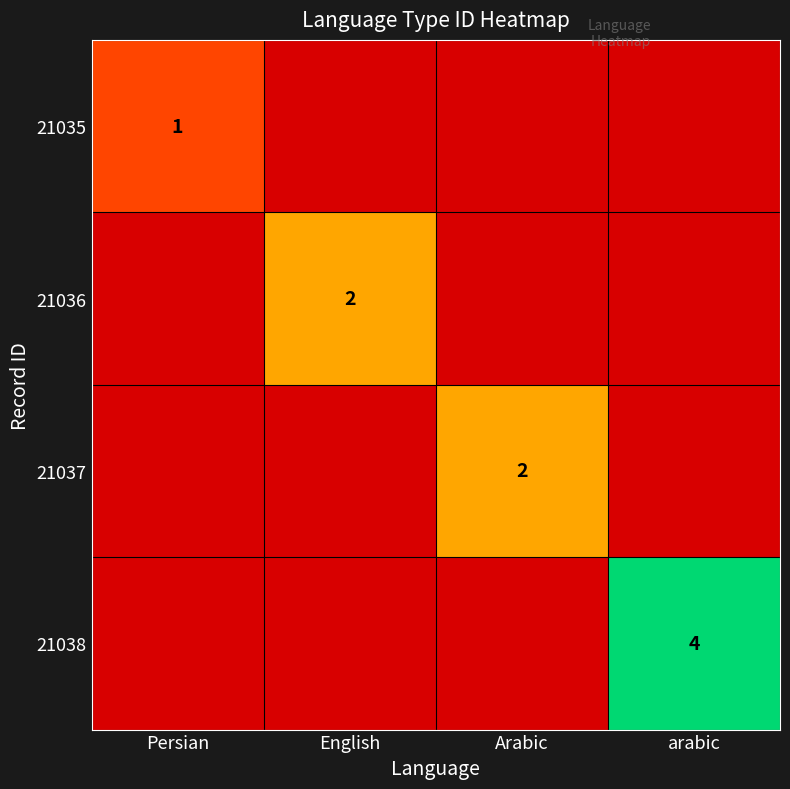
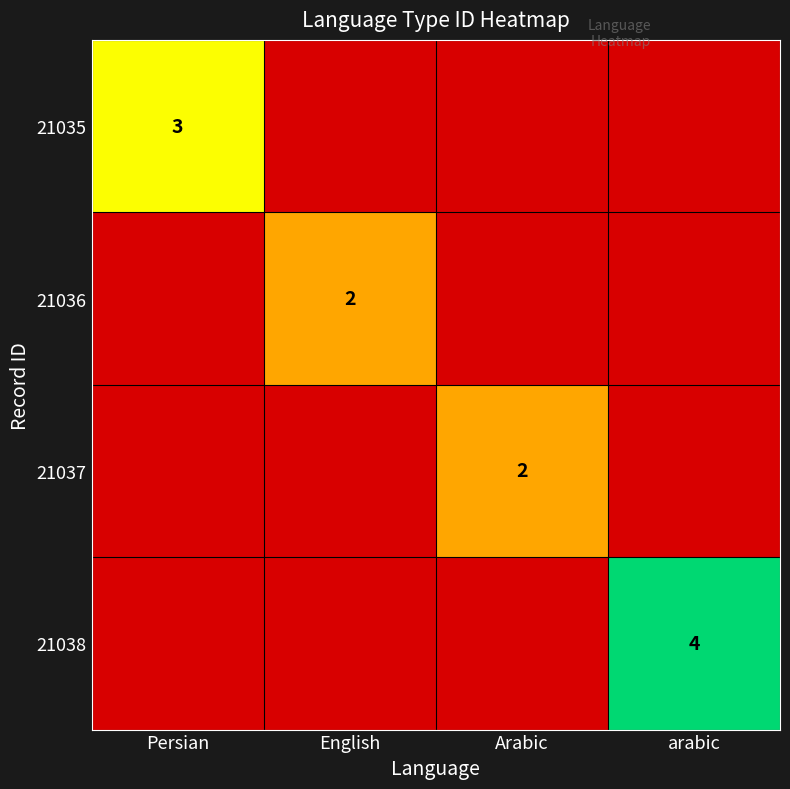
  {
    "21035": {
-     "Persian": 1
+     "Persian": 3
    },
    "21036": {
      "English": 2
    },
    "21037": {
      "Arabic": 2
    },
    "21038": {
      "arabic": 4
    }
  }
